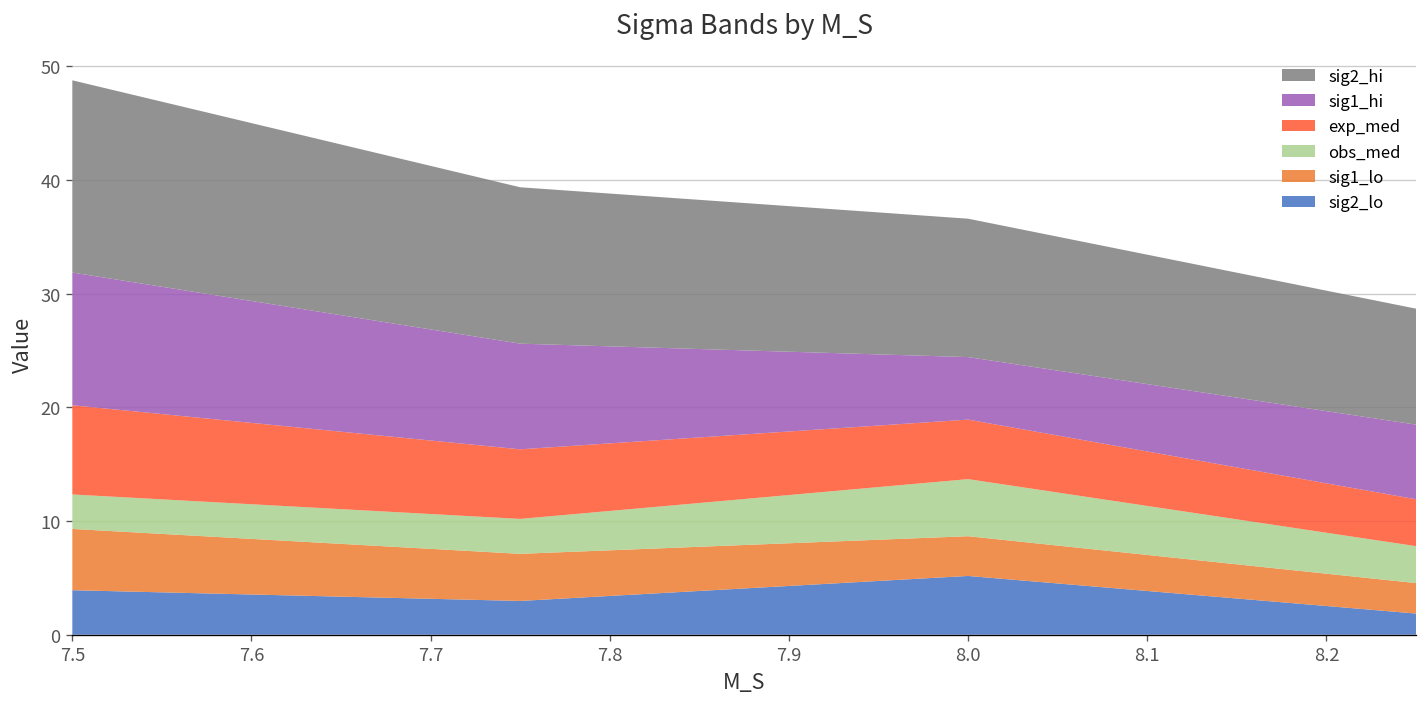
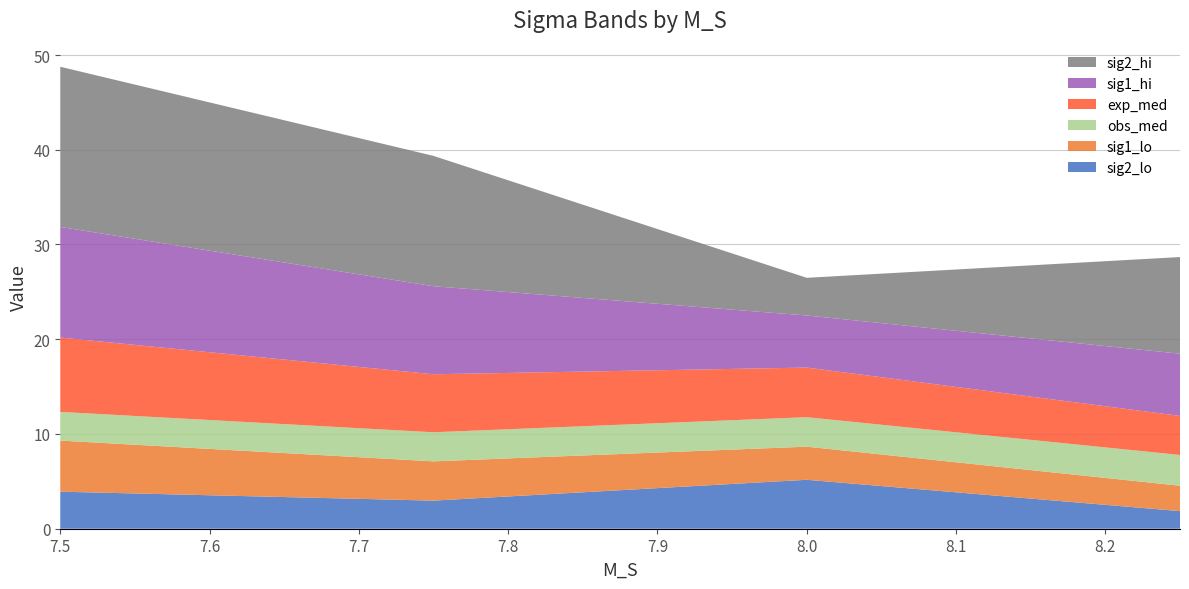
  {
    "sig2_lo": {
      "7.5": 4,
      "8.0": 5
    },
    "obs_med": {
      "7.5": 3,
-     "8.0": 5
+     "8.0": 3
    },
    "sig1_hi": {
      "7.5": 12,
      "8.0": 5
    },
    "sig2_hi": {
      "7.5": 17,
-     "8.0": 12
+     "8.0": 4
    }
  }
